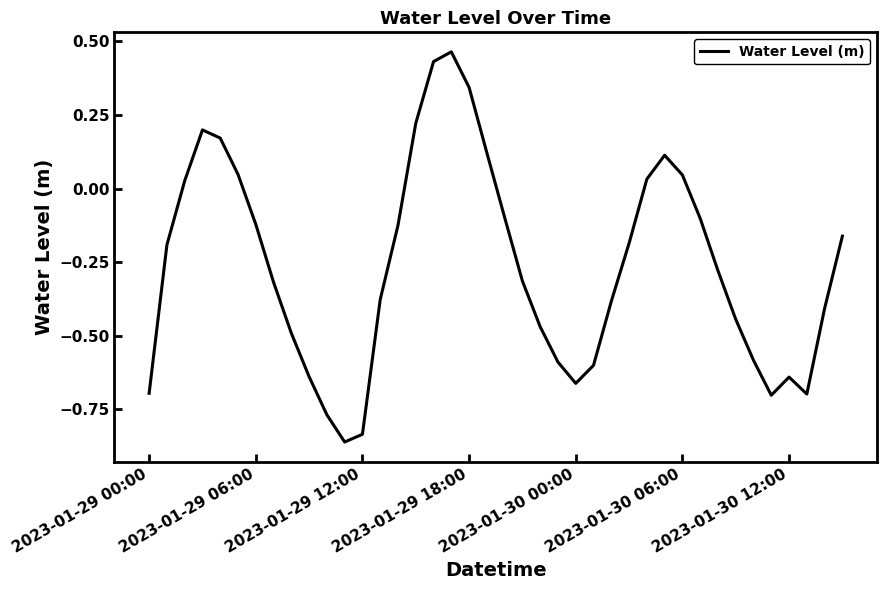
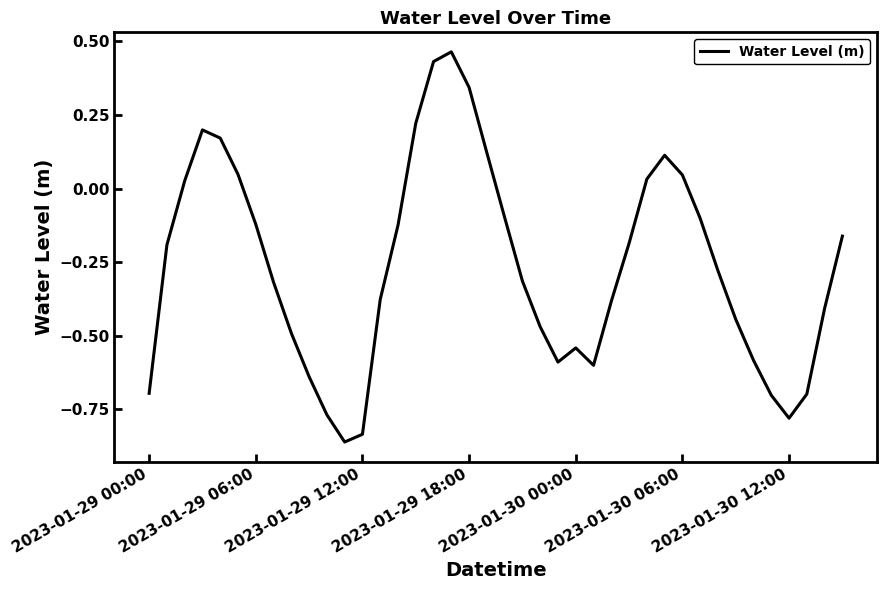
  {
    "2023-01-29 00:00": -0.70,
    "2023-01-29 06:00": -0.12,
    "2023-01-29 12:00": -0.83,
    "2023-01-29 18:00": 0.34,
-   "2023-01-30 00:00": -0.66,
+   "2023-01-30 00:00": -0.54,
    "2023-01-30 06:00": 0.05,
-   "2023-01-30 12:00": -0.64
+   "2023-01-30 12:00": -0.78
  }
